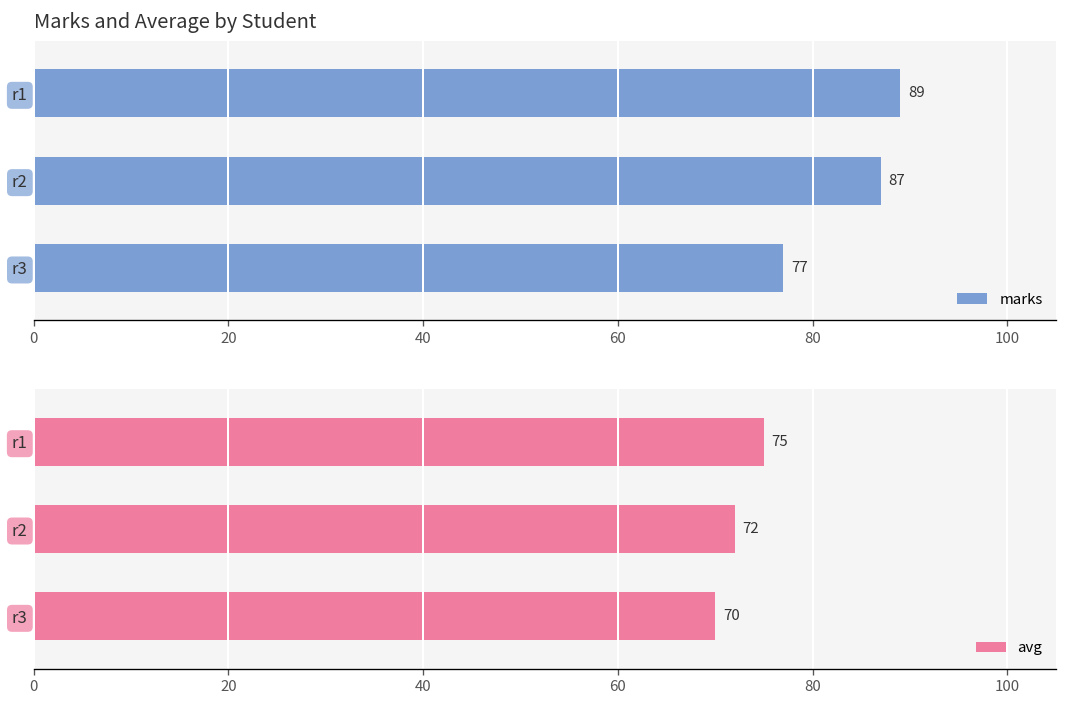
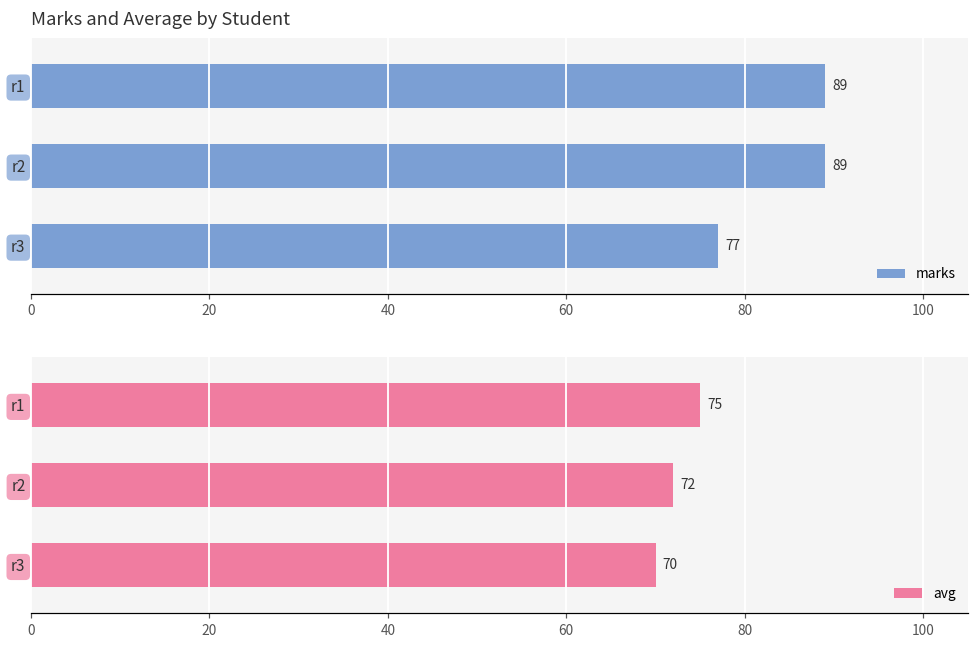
  {
    "Marks and Average by Student": {
      "r1": 89,
-     "r2": 87,
+     "r2": 89,
      "r3": 77
    }
  }
